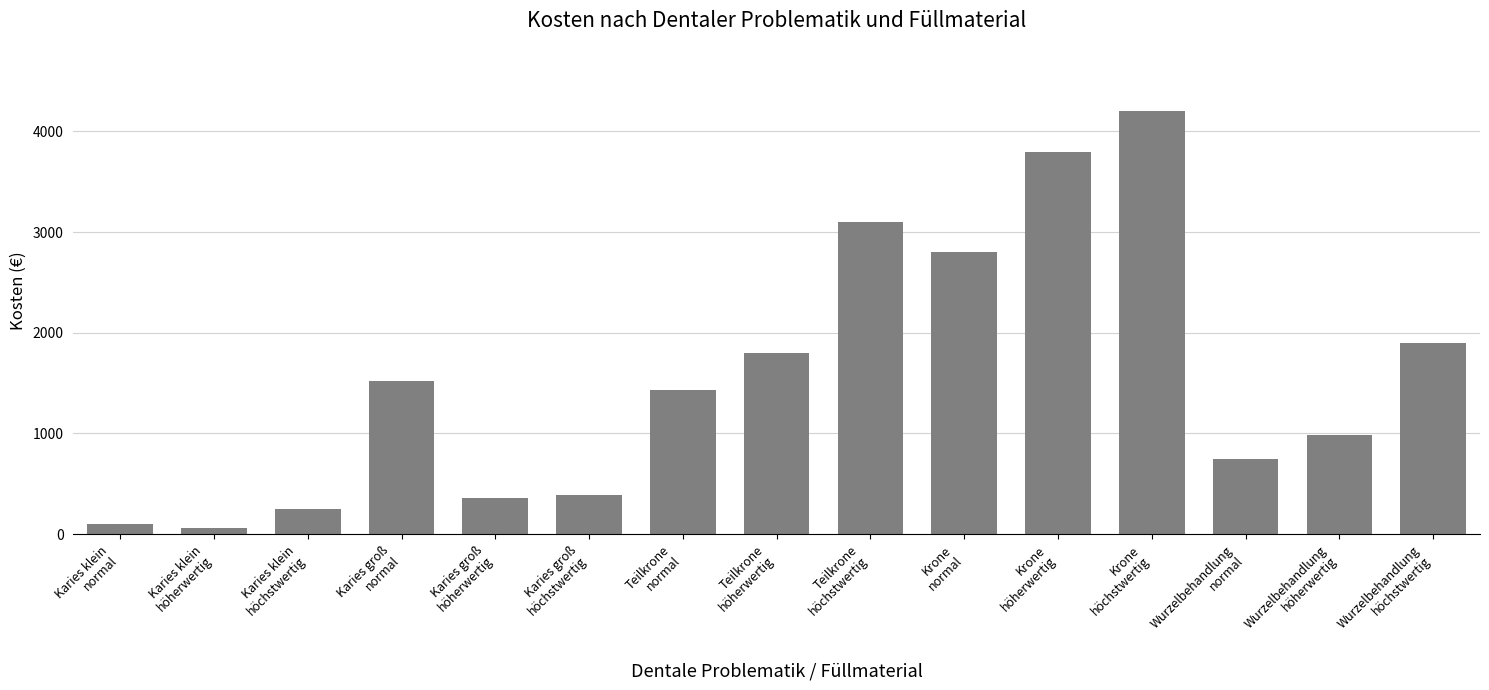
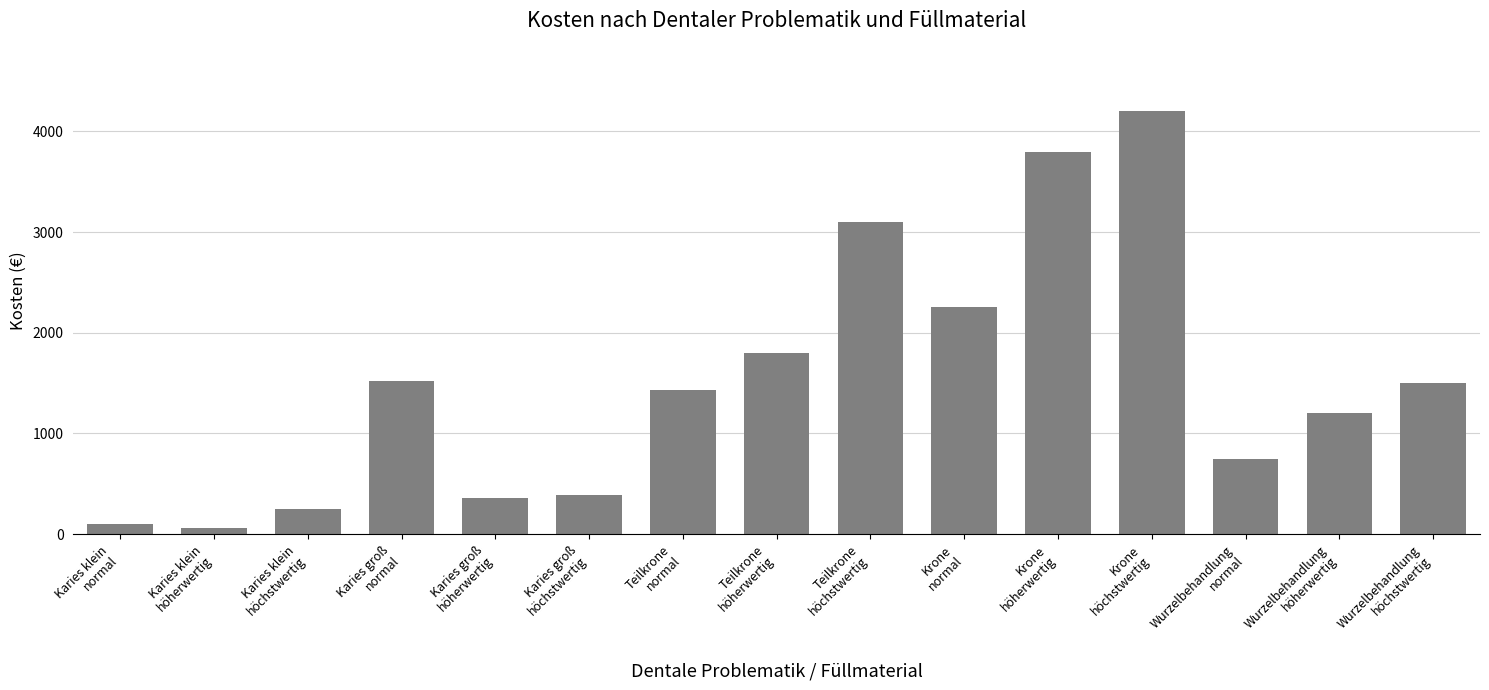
  {
    "Karies klein normal": 100,
    "Karies klein höherwertig": 60,
    "Karies klein höchstwertig": 250,
    "Karies groß normal": 1520,
    "Karies groß höherwertig": 360,
    "Karies groß höchstwertig": 390,
    "Teilkrone normal": 1440,
    "Teilkrone höherwertig": 1800,
    "Teilkrone höchstwertig": 3100,
-   "Krone normal": 2800,
+   "Krone normal": 2260,
    "Krone höherwertig": 3790,
    "Krone höchstwertig": 4200,
    "Wurzelbehandlung normal": 750,
-   "Wurzelbehandlung höherwertig": 980,
-   "Wurzelbehandlung höchstwertig": 1900
+   "Wurzelbehandlung höherwertig": 1200,
+   "Wurzelbehandlung höchstwertig": 1500
  }
